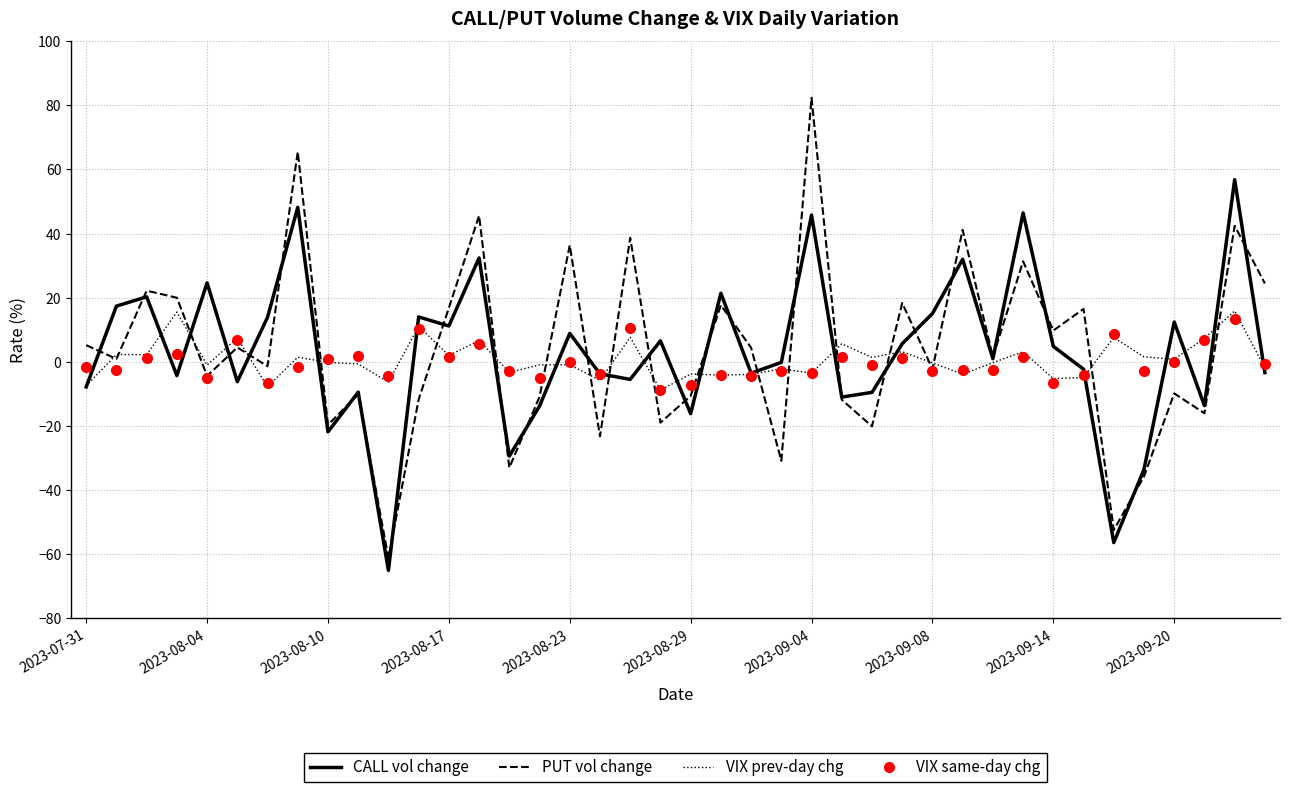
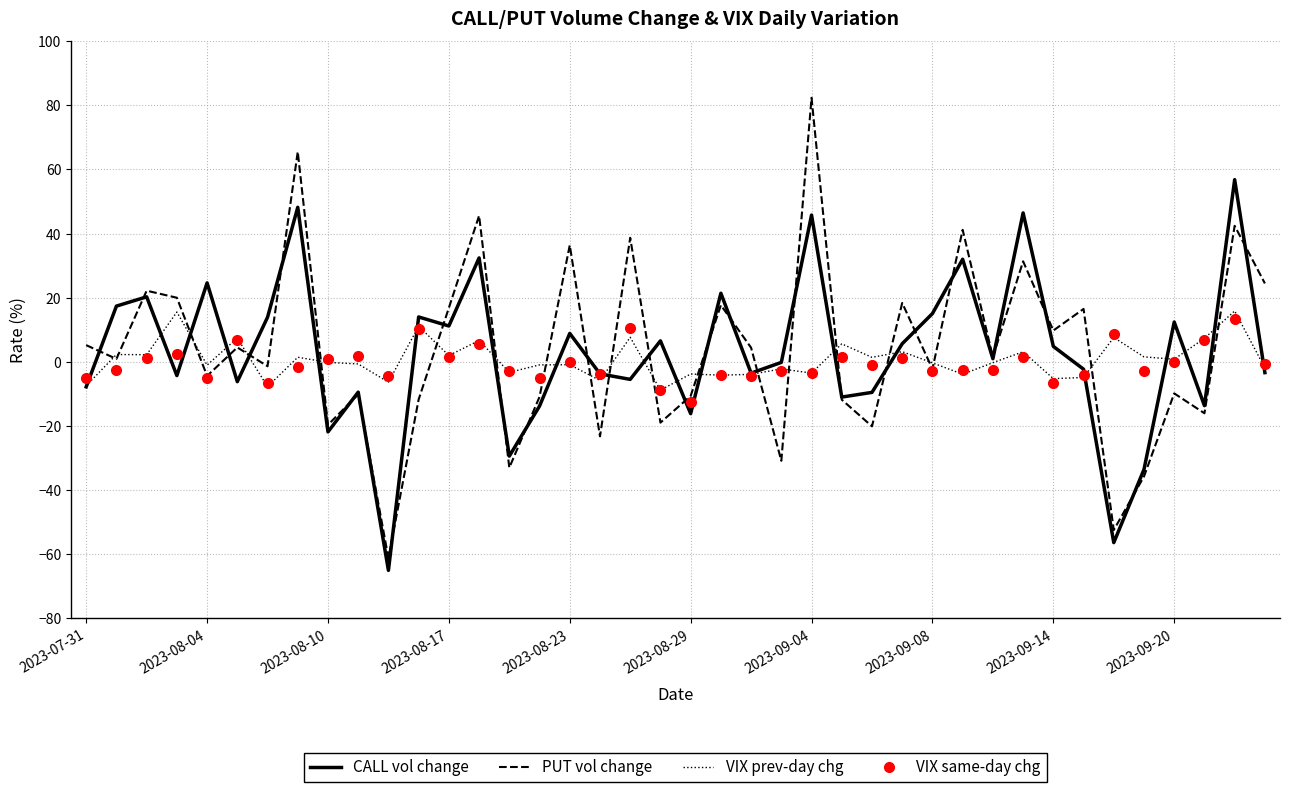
  {
    "VIX same-day chg": {
-     "2023-07-31": -2,
+     "2023-07-31": -5,
      "2023-08-10": 1,
      "2023-08-23": 0,
-     "2023-08-29": -7,
+     "2023-08-29": -13,
      "2023-09-14": -7
    }
  }
